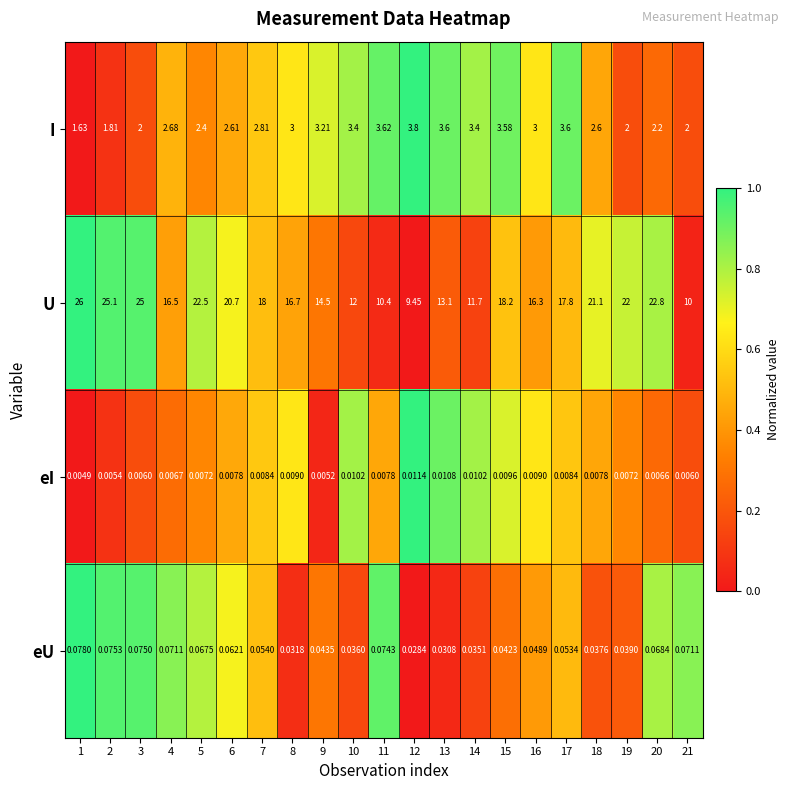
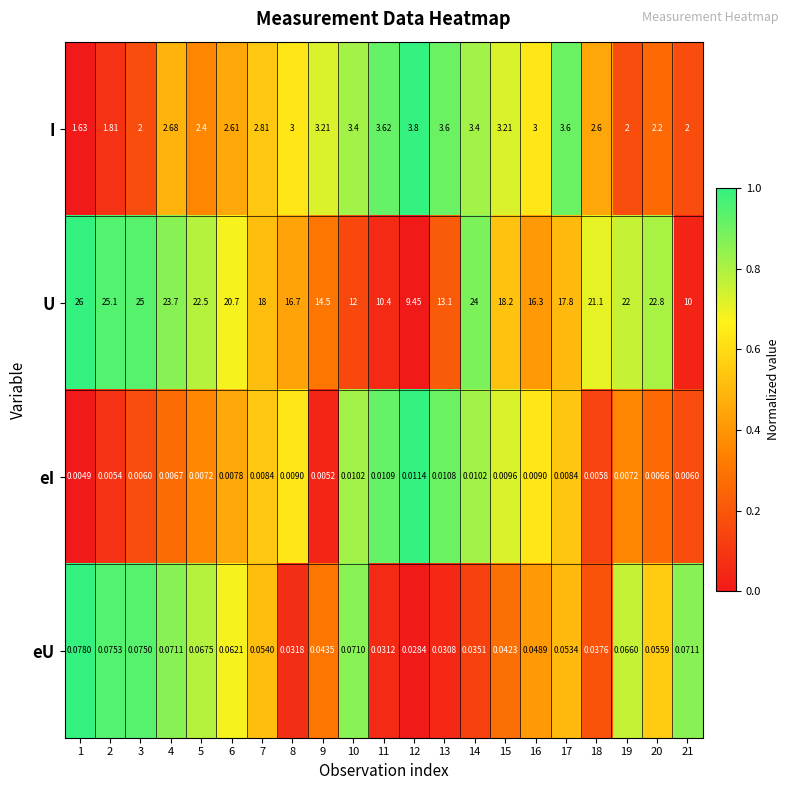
  {
    "I": {
      "1": 1.63,
      "2": 1.81,
      "3": 2,
      "4": 2.68,
      "5": 2.4,
      "6": 2.61,
      "7": 2.81,
      "8": 3,
      "9": 3.21,
      "10": 3.4,
      "11": 3.62,
      "12": 3.8,
      "13": 3.6,
      "14": 3.4,
-     "15": 3.58,
+     "15": 3.21,
      "16": 3,
      "17": 3.6,
      "18": 2.6,
      "19": 2,
      "20": 2.2,
      "21": 2
    },
    "U": {
      "1": 26,
      "2": 25.1,
      "3": 25,
-     "4": 16.5,
+     "4": 23.7,
      "5": 22.5,
      "6": 20.7,
      "7": 18,
      "8": 16.7,
      "9": 14.5,
      "10": 12,
      "11": 10.4,
      "12": 9.45,
      "13": 13.1,
-     "14": 11.7,
+     "14": 24,
      "15": 18.2,
      "16": 16.3,
      "17": 17.8,
      "18": 21.1,
      "19": 22,
      "20": 22.8,
      "21": 10
    },
    "eI": {
      "1": 0.0049,
      "2": 0.0054,
      "3": 0.0060,
      "4": 0.0067,
      "5": 0.0072,
      "6": 0.0078,
      "7": 0.0084,
      "8": 0.0090,
      "9": 0.0052,
      "10": 0.0102,
-     "11": 0.0078,
+     "11": 0.0109,
      "12": 0.0114,
      "13": 0.0108,
      "14": 0.0102,
      "15": 0.0096,
      "16": 0.0090,
      "17": 0.0084,
-     "18": 0.0078,
+     "18": 0.0058,
      "19": 0.0072,
      "20": 0.0066,
      "21": 0.0060
    },
    "eU": {
      "1": 0.0780,
      "2": 0.0753,
      "3": 0.0750,
      "4": 0.0711,
      "5": 0.0675,
      "6": 0.0621,
      "7": 0.0540,
      "8": 0.0318,
      "9": 0.0435,
-     "10": 0.0360,
-     "11": 0.0743,
+     "10": 0.0710,
+     "11": 0.0312,
      "12": 0.0284,
      "13": 0.0308,
      "14": 0.0351,
      "15": 0.0423,
      "16": 0.0489,
      "17": 0.0534,
      "18": 0.0376,
-     "19": 0.0390,
-     "20": 0.0684,
+     "19": 0.0660,
+     "20": 0.0559,
      "21": 0.0711
    }
  }
